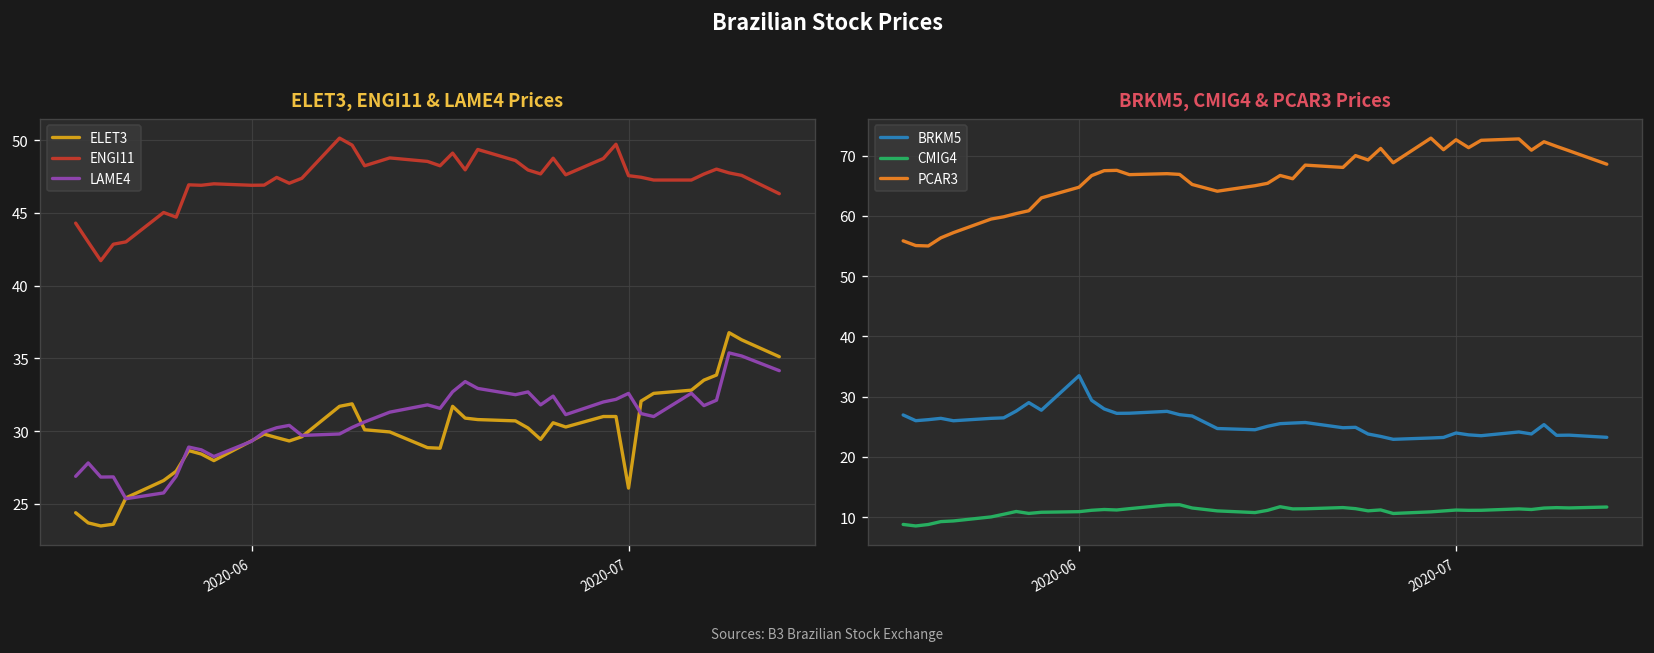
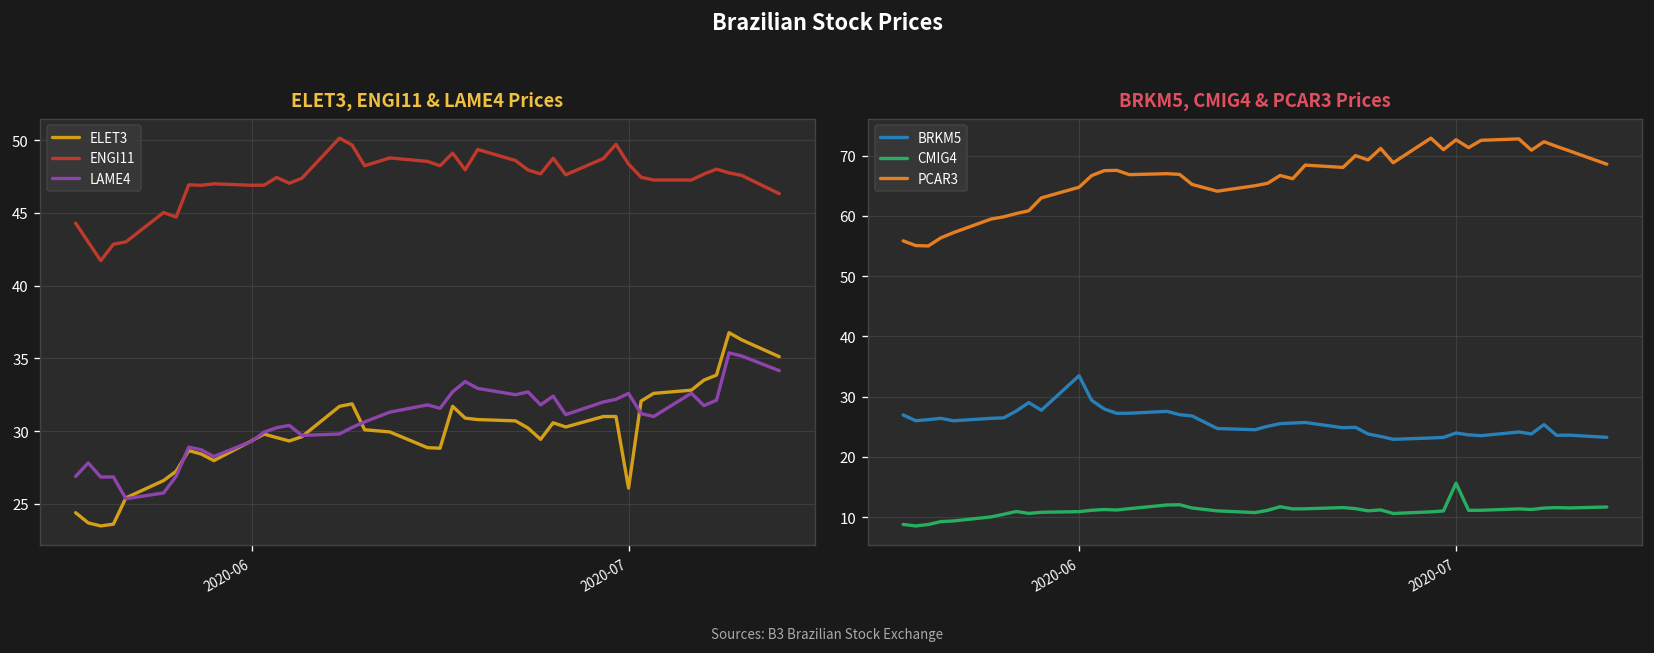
  {
    "ELET3, ENGI11 & LAME4 Prices": {
      "ELET3": {
        "2020-07": 26.1
      },
      "ENGI11": {
        "2020-06": 46.9,
-       "2020-07": 47.6
+       "2020-07": 48.4
      },
      "LAME4": {
        "2020-07": 32.6
      }
    },
    "BRKM5, CMIG4 & PCAR3 Prices": {
      "BRKM5": {
        "2020-06": 33,
        "2020-07": 24
      },
      "CMIG4": {
        "2020-06": 11,
-       "2020-07": 11
+       "2020-07": 16
      },
      "PCAR3": {
        "2020-06": 65,
        "2020-07": 73
      }
    }
  }
